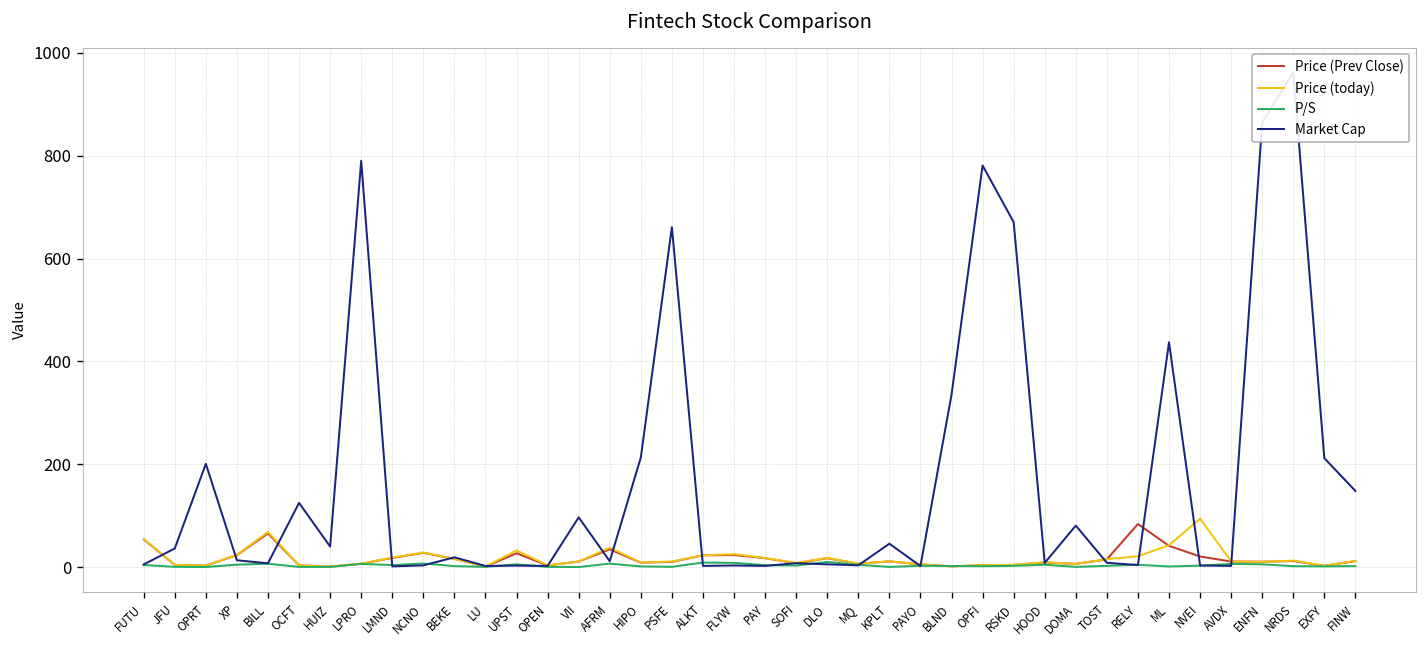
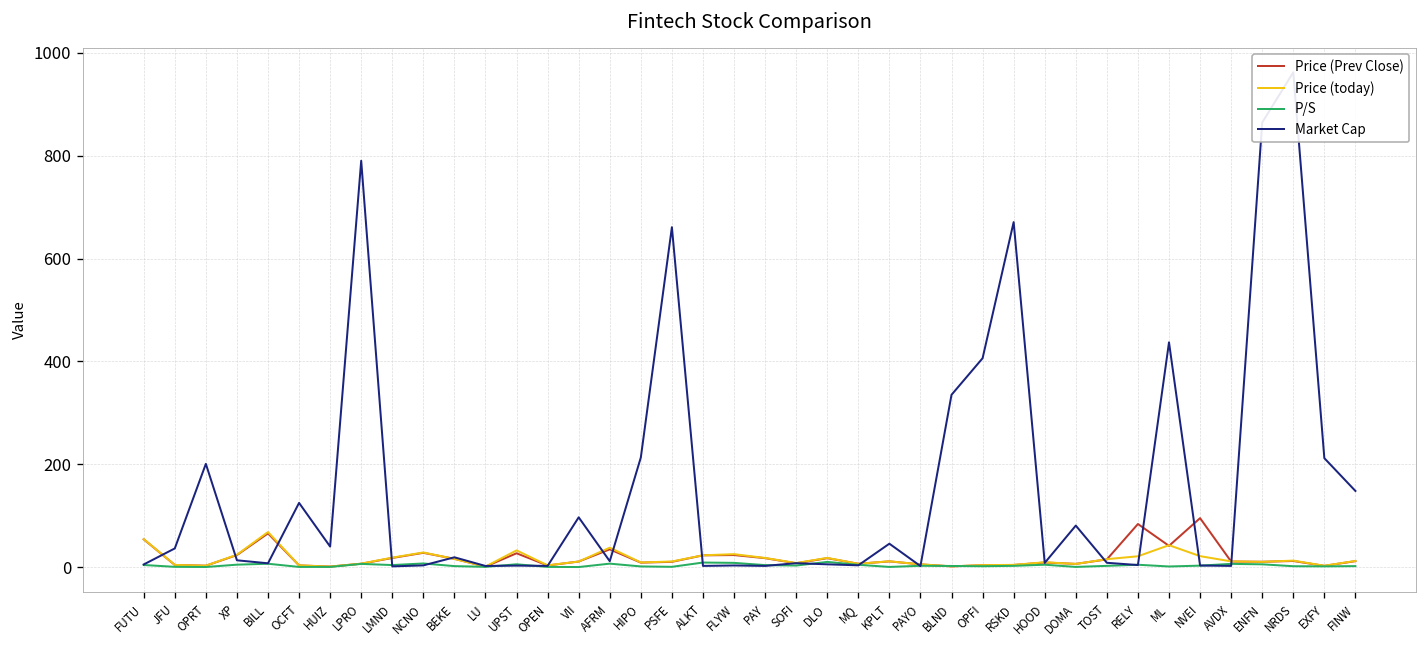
  {
    "Price (Prev Close)": {
      "RELY": 80,
-     "NVEI": 20
+     "NVEI": 100
    },
    "Price (today)": {
      "RELY": 20,
-     "NVEI": 90
+     "NVEI": 20
    },
    "P/S": {
      "XP": 0,
      "BEKE": 0,
      "VII": 0,
      "HIPO": 0,
      "PSFE": 0,
      "ALKT": 10,
      "KPLT": 0,
      "ML": 0,
      "NRDS": 0,
      "FINW": 0
    },
    "Market Cap": {
      "JFU": 40,
      "OPRT": 200,
      "XP": 10,
      "OCFT": 120,
      "HUIZ": 40,
      "LPRO": 790,
      "VII": 100,
      "HIPO": 210,
      "PSFE": 660,
      "ALKT": 0,
      "KPLT": 50,
      "BLND": 340,
-     "OPFI": 780,
+     "OPFI": 410,
      "RSKD": 670,
      "DOMA": 80,
      "ML": 440,
      "EXFY": 210,
      "FINW": 150
    }
  }
